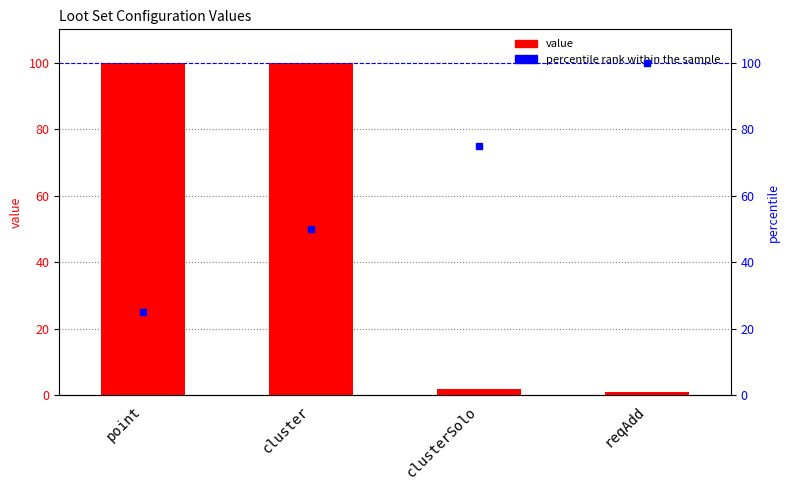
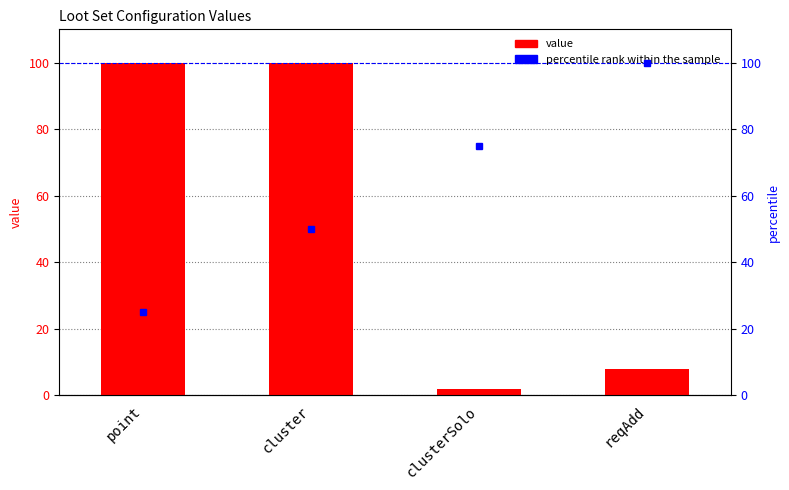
  {
    "value": {
      "point": 100,
      "cluster": 100,
      "clusterSolo": 2,
-     "reqAdd": 1
+     "reqAdd": 8
    },
    "percentile rank within the sample": {
      "point": 25,
      "cluster": 50,
      "clusterSolo": 75,
      "reqAdd": 100
    }
  }
